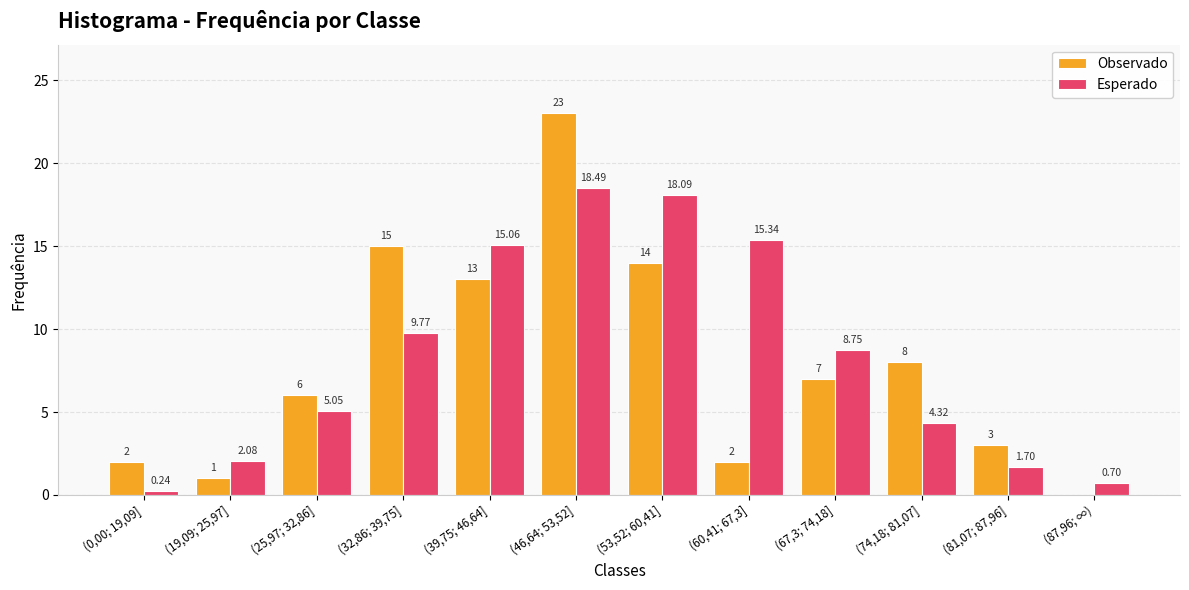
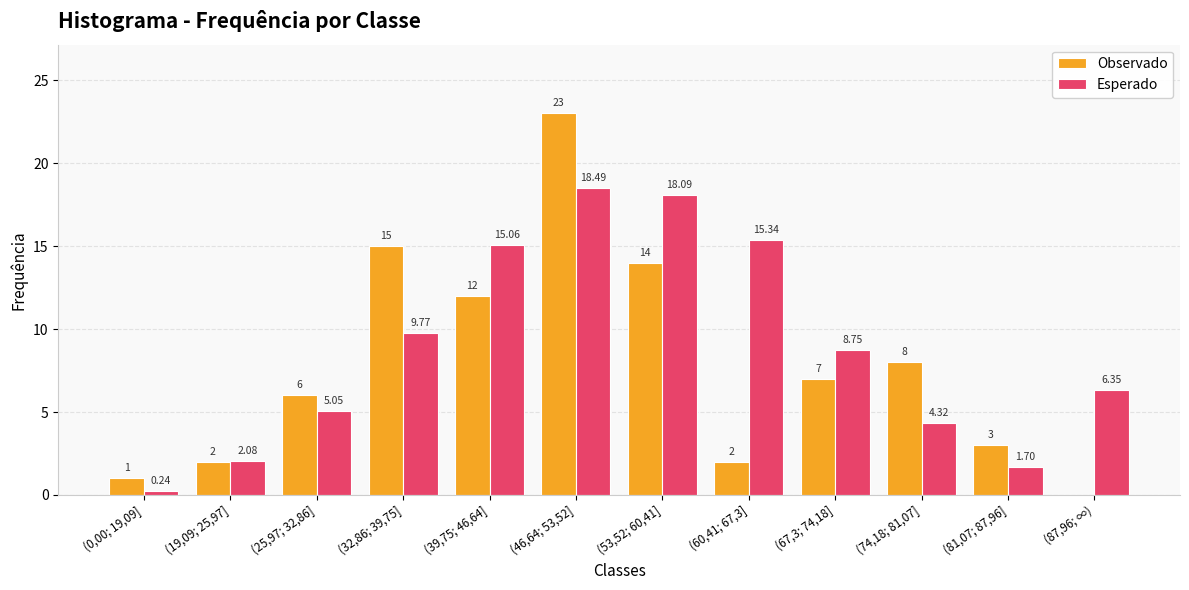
  {
    "Observado": {
-     "(0,00; 19,09]": 2,
-     "(19,09; 25,97]": 1,
+     "(0,00; 19,09]": 1,
+     "(19,09; 25,97]": 2,
      "(25,97; 32,86]": 6,
      "(32,86; 39,75]": 15,
-     "(39,75; 46,64]": 13,
+     "(39,75; 46,64]": 12,
      "(46,64; 53,52]": 23,
      "(53,52; 60,41]": 14,
      "(60,41; 67,3]": 2,
      "(67,3; 74,18]": 7,
      "(74,18; 81,07]": 8,
      "(81,07; 87,96]": 3
    },
    "Esperado": {
      "(0,00; 19,09]": 0.24,
      "(19,09; 25,97]": 2.08,
      "(25,97; 32,86]": 5.05,
      "(32,86; 39,75]": 9.77,
      "(39,75; 46,64]": 15.06,
      "(46,64; 53,52]": 18.49,
      "(53,52; 60,41]": 18.09,
      "(60,41; 67,3]": 15.34,
      "(67,3; 74,18]": 8.75,
      "(74,18; 81,07]": 4.32,
      "(81,07; 87,96]": 1.70,
-     "(87,96; ∞)": 0.70
+     "(87,96; ∞)": 6.35
    }
  }
